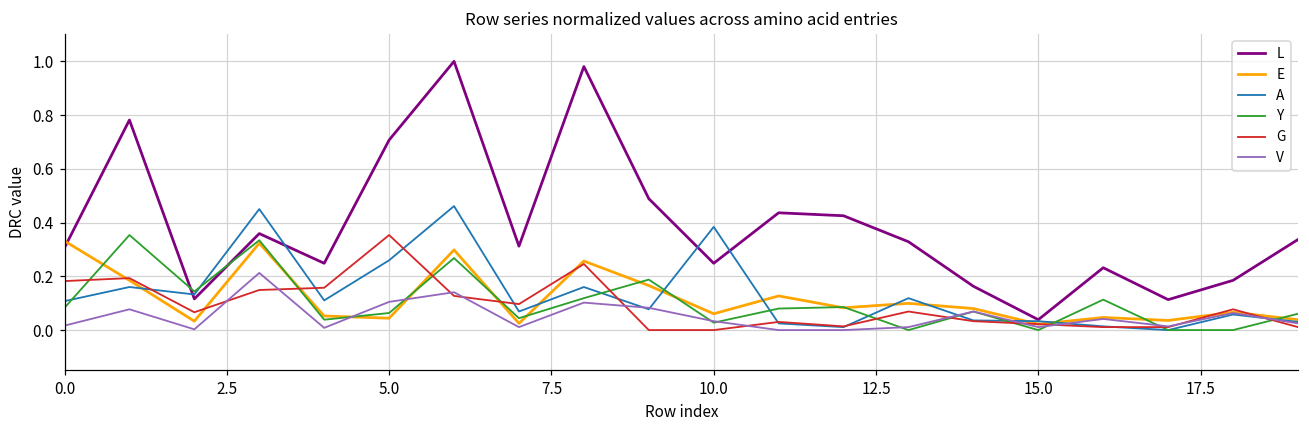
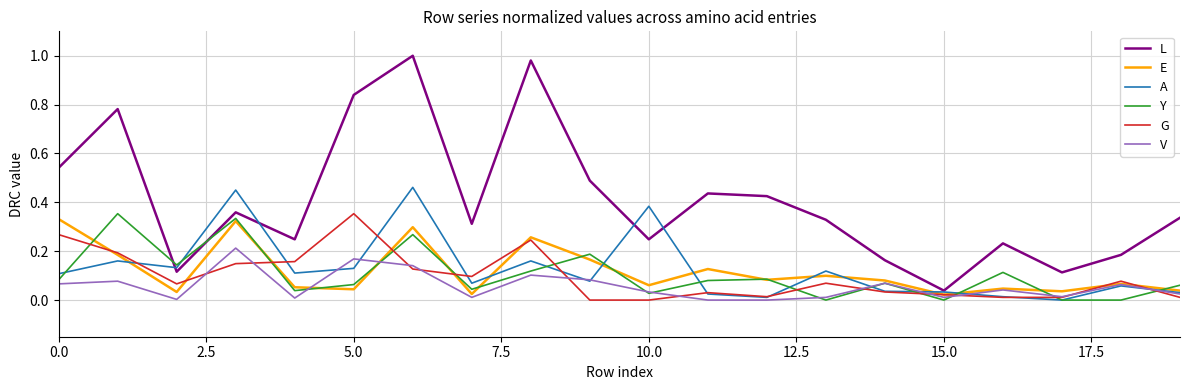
  {
    "L": {
-     "0.0": 0.31,
-     "5.0": 0.71,
+     "0.0": 0.54,
+     "5.0": 0.84,
      "10.0": 0.25
    },
    "E": {
      "0.0": 0.33,
      "5.0": 0.04,
      "10.0": 0.06
    },
    "A": {
      "0.0": 0.11,
-     "5.0": 0.26,
+     "5.0": 0.13,
      "10.0": 0.38
    },
    "Y": {
      "0.0": 0.08,
      "5.0": 0.06,
      "15.0": 0.00
    },
    "G": {
-     "0.0": 0.18,
+     "0.0": 0.27,
      "5.0": 0.35,
      "10.0": 0.00
    },
    "V": {
-     "0.0": 0.02,
-     "5.0": 0.10,
+     "0.0": 0.07,
+     "5.0": 0.17,
      "15.0": 0.01
    }
  }
